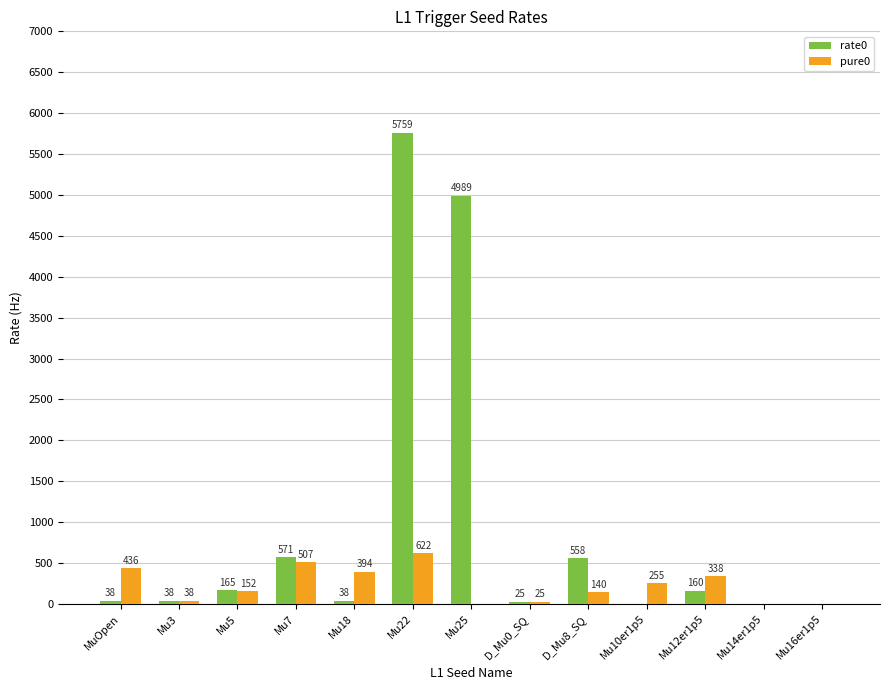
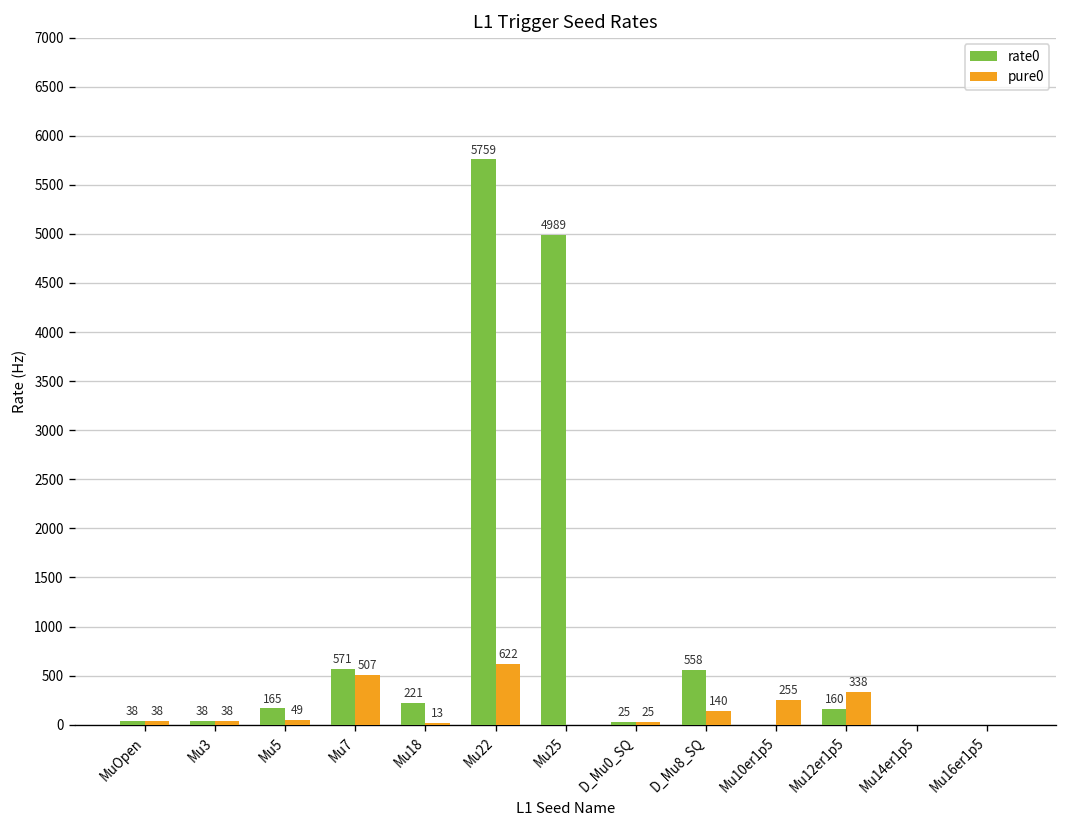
  {
    "rate0": {
      "MuOpen": 38,
      "Mu3": 38,
      "Mu5": 165,
      "Mu7": 571,
-     "Mu18": 38,
+     "Mu18": 221,
      "Mu22": 5759,
      "Mu25": 4989,
      "D_Mu0_SQ": 25,
      "D_Mu8_SQ": 558,
      "Mu12er1p5": 160
    },
    "pure0": {
-     "MuOpen": 436,
+     "MuOpen": 38,
      "Mu3": 38,
-     "Mu5": 152,
+     "Mu5": 49,
      "Mu7": 507,
-     "Mu18": 394,
+     "Mu18": 13,
      "Mu22": 622,
      "D_Mu0_SQ": 25,
      "D_Mu8_SQ": 140,
      "Mu10er1p5": 255,
      "Mu12er1p5": 338
    }
  }
